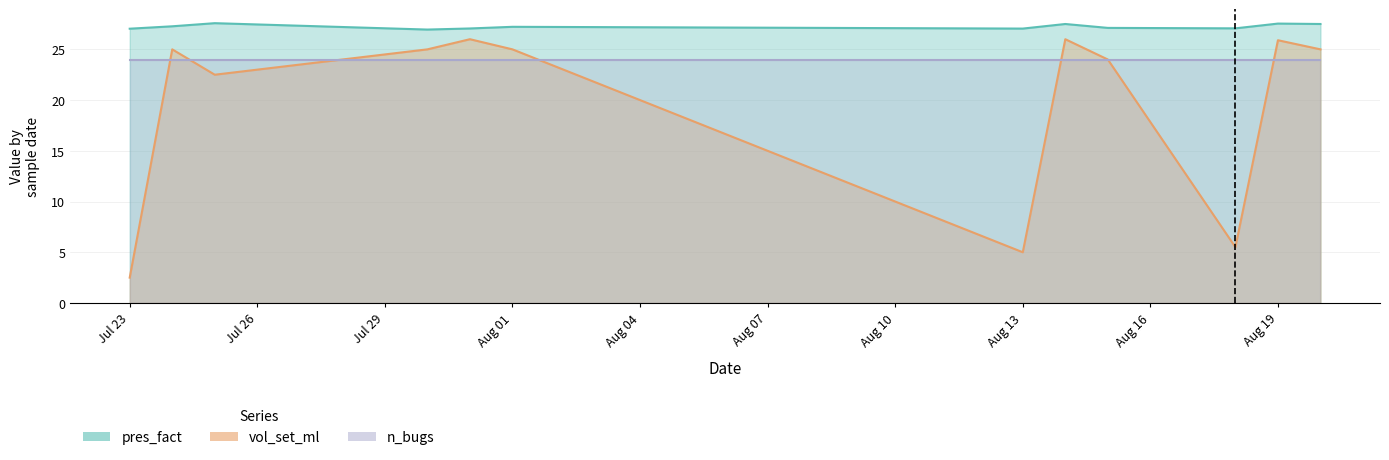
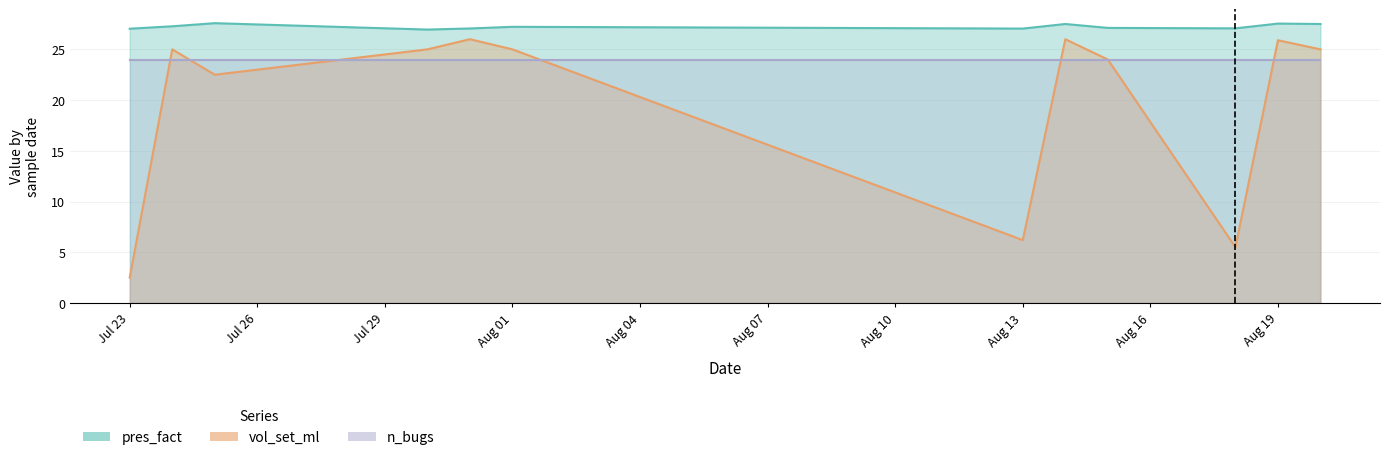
  {
    "vol_set_ml": {
      "Jul 23": 2.5,
      "Aug 01": 25.0,
-     "Aug 13": 5.0,
+     "Aug 13": 6.2,
      "Aug 19": 25.9
    }
  }
